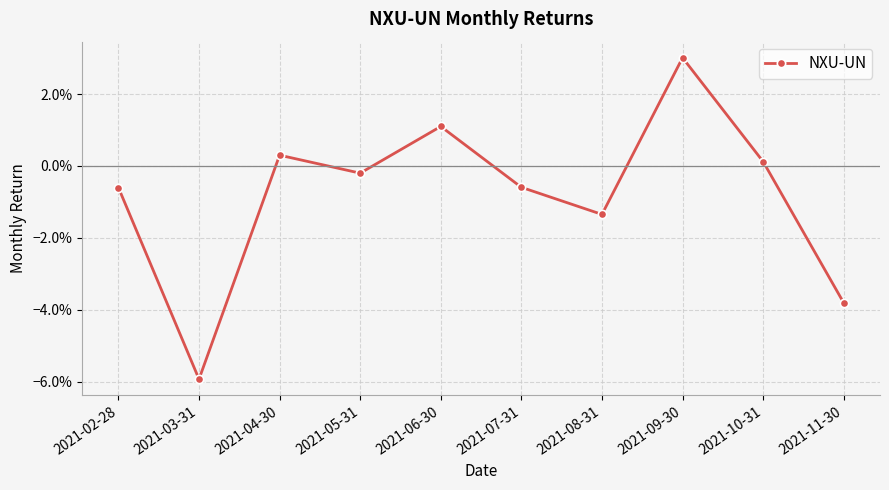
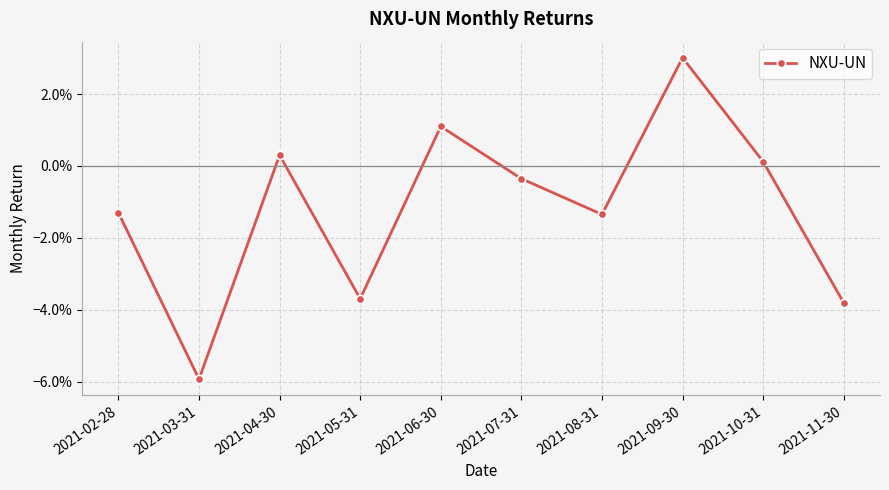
  {
-   "2021-02-28": "-0.6%",
+   "2021-02-28": "-1.3%",
    "2021-03-31": "-5.9%",
    "2021-04-30": "0.3%",
-   "2021-05-31": "-0.2%",
+   "2021-05-31": "-3.7%",
    "2021-06-30": "1.1%",
-   "2021-07-31": "-0.6%",
+   "2021-07-31": "-0.4%",
    "2021-08-31": "-1.3%",
    "2021-09-30": "3.0%",
    "2021-10-31": "0.1%",
    "2021-11-30": "-3.8%"
  }
